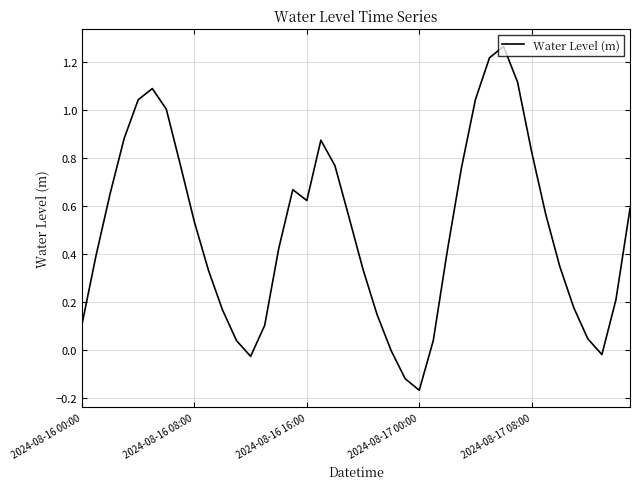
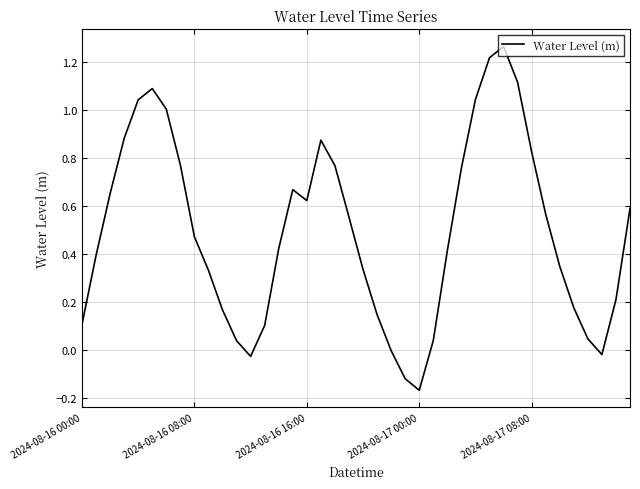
  {
    "2024-08-16 00:00": 0.11,
-   "2024-08-16 08:00": 0.53,
+   "2024-08-16 08:00": 0.47,
    "2024-08-16 16:00": 0.62,
    "2024-08-17 00:00": -0.17,
    "2024-08-17 08:00": 0.83
  }
